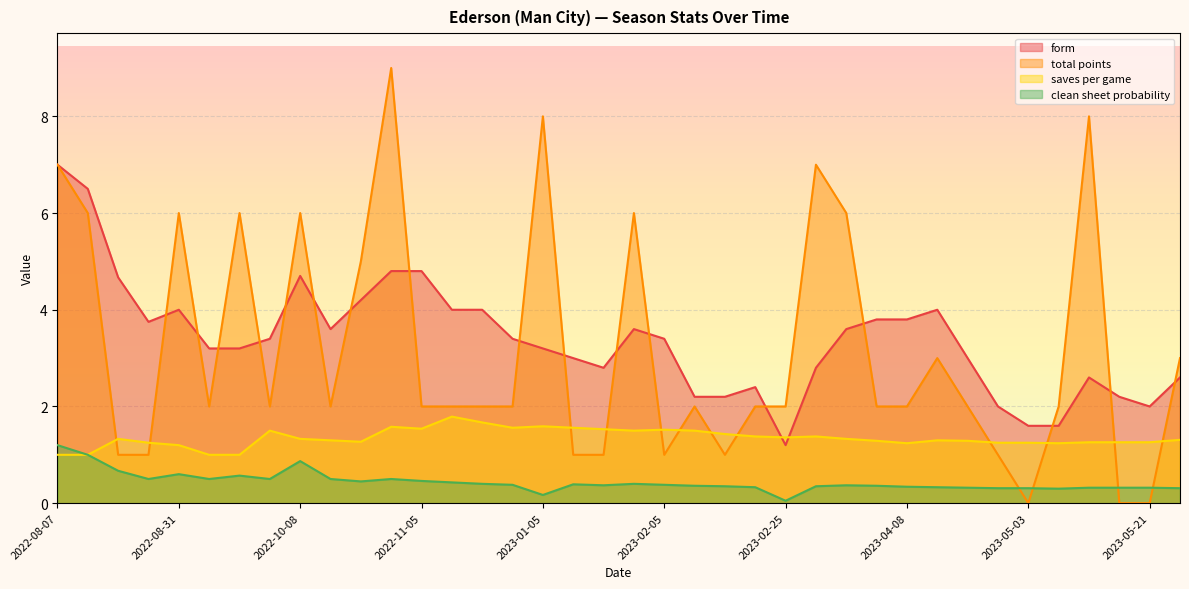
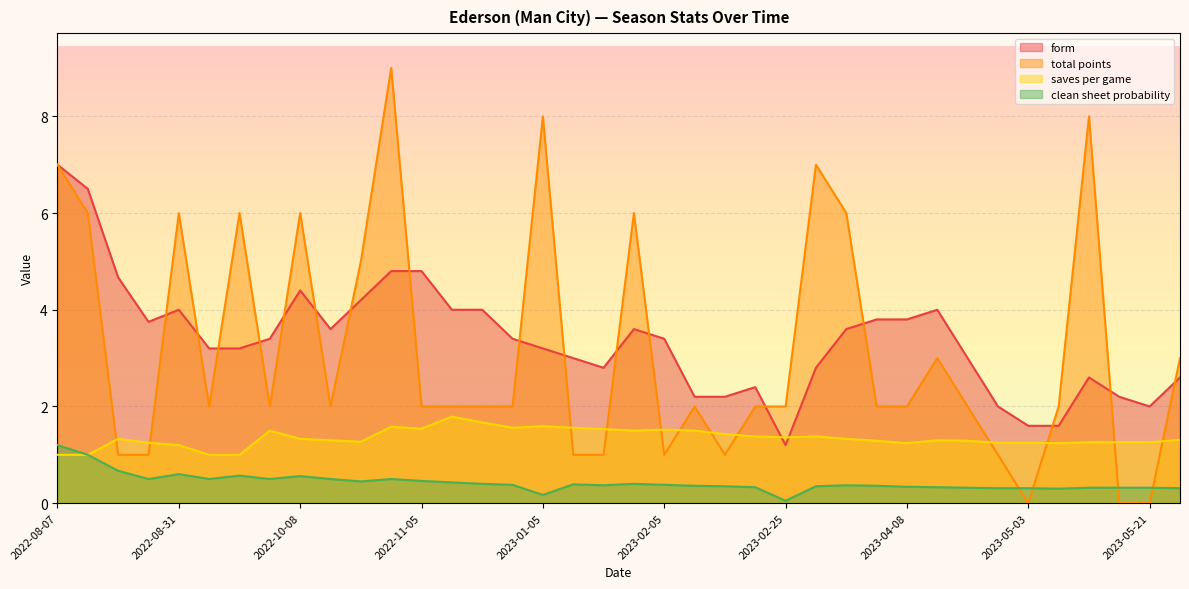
  {
    "form": {
      "2022-08-31": 4.0,
-     "2022-10-08": 4.7,
+     "2022-10-08": 4.4,
      "2022-11-05": 4.8,
      "2023-01-05": 3.2,
      "2023-02-05": 3.4,
      "2023-02-25": 1.2,
      "2023-04-08": 3.8,
      "2023-05-03": 1.6,
      "2023-05-21": 2.0
    },
    "clean sheet probability": {
      "2022-08-07": 1.2,
      "2022-08-31": 0.6,
-     "2022-10-08": 0.9,
+     "2022-10-08": 0.6,
      "2022-11-05": 0.5,
      "2023-01-05": 0.2,
      "2023-02-05": 0.4,
      "2023-02-25": 0.1,
      "2023-04-08": 0.3,
      "2023-05-03": 0.3,
      "2023-05-21": 0.3
    }
  }
